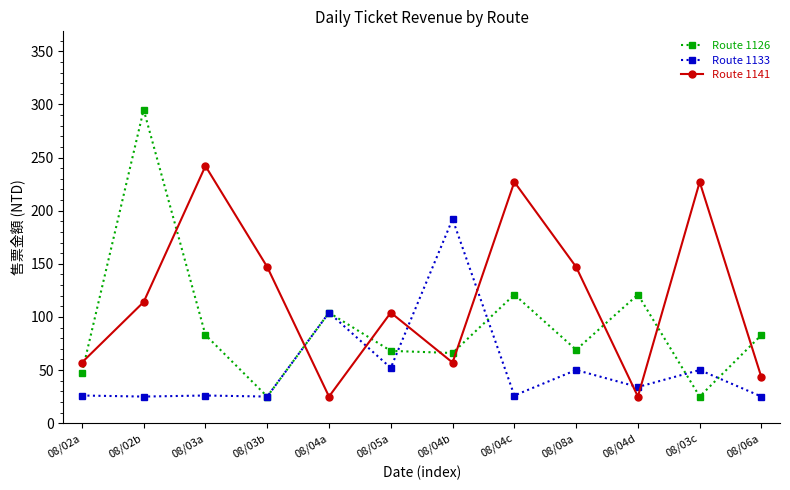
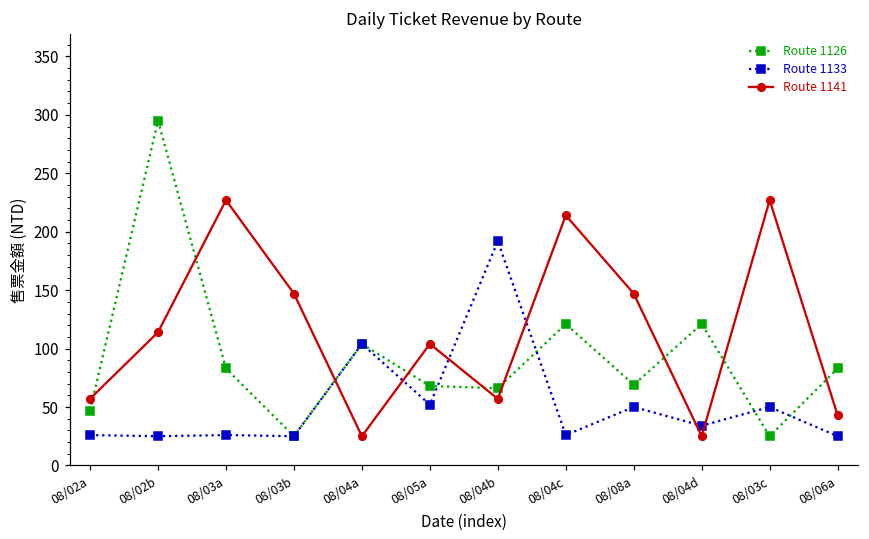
  {
    "Route 1126": {
      "08/02a": 47,
      "08/02b": 295,
      "08/03a": 83,
      "08/05a": 68,
      "08/04b": 66,
      "08/04c": 121,
      "08/08a": 69,
      "08/04d": 121,
      "08/03c": 25,
      "08/06a": 83
    },
    "Route 1133": {
      "08/02a": 26,
      "08/02b": 25,
      "08/03a": 26,
      "08/05a": 52,
      "08/04b": 192,
      "08/04c": 26,
      "08/08a": 50,
      "08/04d": 34,
      "08/03c": 50,
      "08/06a": 25
    },
    "Route 1141": {
      "08/02a": 57,
      "08/02b": 114,
-     "08/03a": 242,
+     "08/03a": 227,
      "08/03b": 147,
      "08/04a": 25,
      "08/05a": 104,
      "08/04b": 57,
-     "08/04c": 227,
+     "08/04c": 214,
      "08/08a": 147,
      "08/04d": 25,
      "08/03c": 227,
      "08/06a": 43
    }
  }
